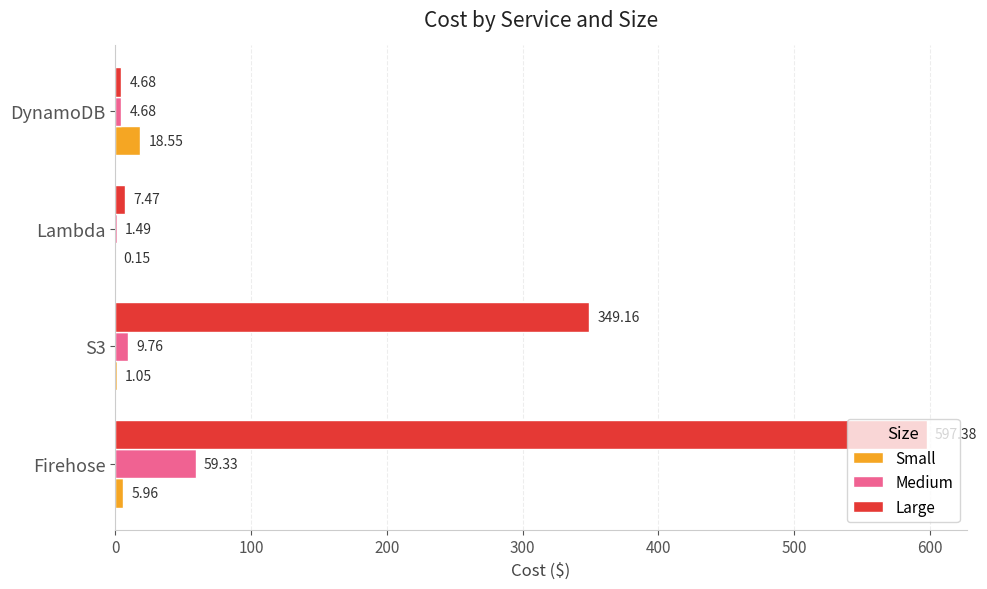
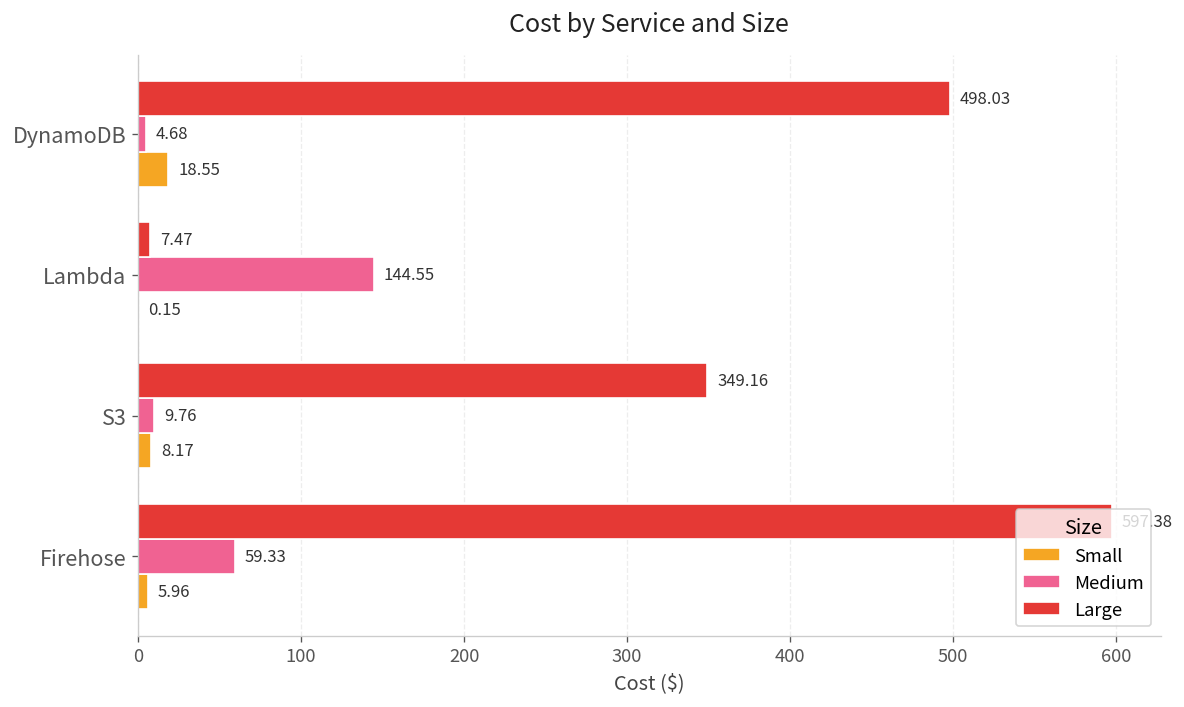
  {
    "Small": {
      "DynamoDB": 18.55,
      "Lambda": 0.15,
-     "S3": 1.05,
+     "S3": 8.17,
      "Firehose": 5.96
    },
    "Medium": {
      "DynamoDB": 4.68,
-     "Lambda": 1.49,
+     "Lambda": 144.55,
      "S3": 9.76,
      "Firehose": 59.33
    },
    "Large": {
-     "DynamoDB": 4.68,
+     "DynamoDB": 498.03,
      "Lambda": 7.47,
      "S3": 349.16
    }
  }
